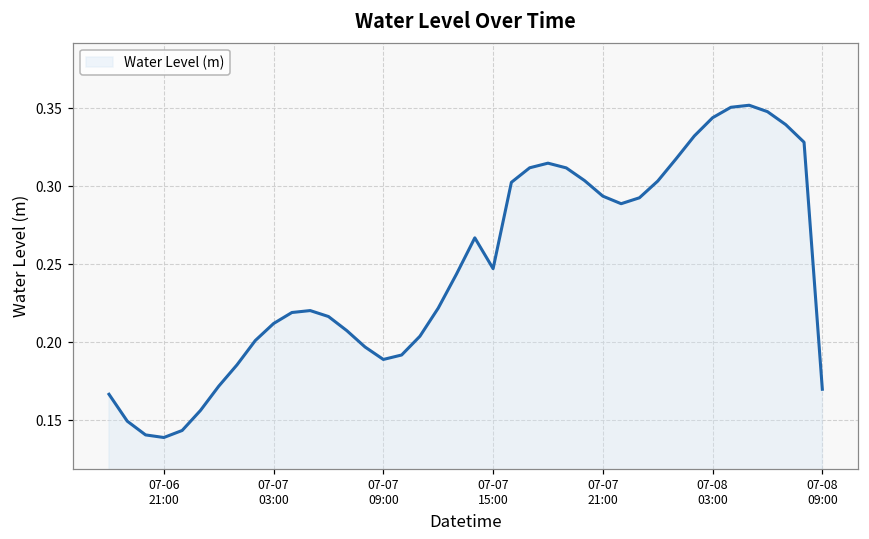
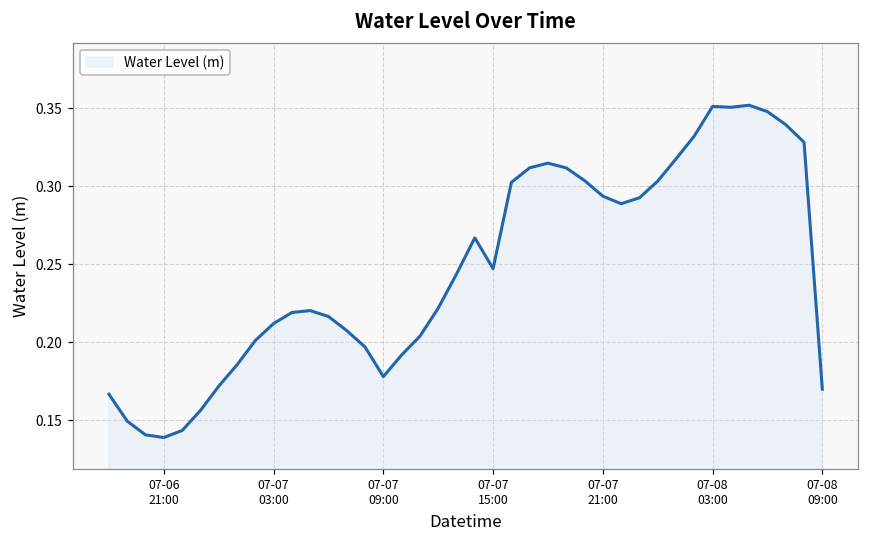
  {
    "07-06 21:00": 0.139,
    "07-07 03:00": 0.212,
-   "07-07 09:00": 0.189,
+   "07-07 09:00": 0.178,
    "07-07 15:00": 0.247,
    "07-07 21:00": 0.294,
-   "07-08 03:00": 0.344,
+   "07-08 03:00": 0.351,
    "07-08 09:00": 0.170
  }
